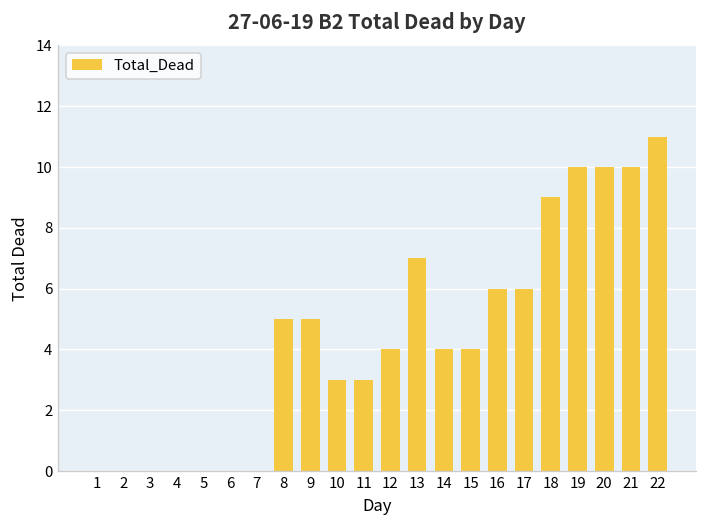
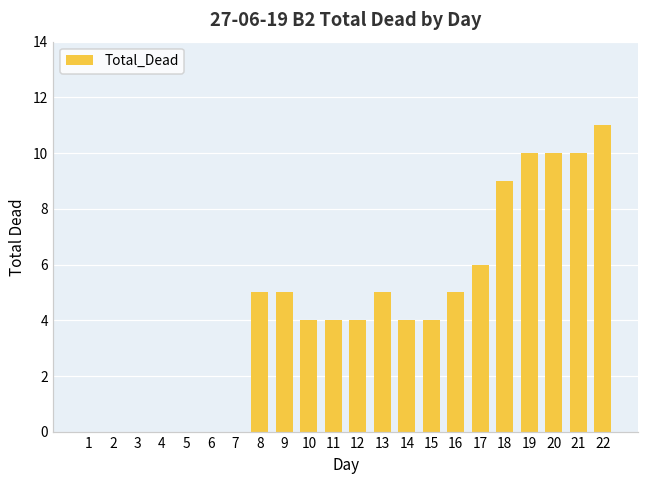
  {
    "1": 0,
    "2": 0,
    "3": 0,
    "4": 0,
    "5": 0,
    "6": 0,
    "7": 0,
    "8": 5,
    "9": 5,
-   "10": 3,
-   "11": 3,
+   "10": 4,
+   "11": 4,
    "12": 4,
-   "13": 7,
+   "13": 5,
    "14": 4,
    "15": 4,
-   "16": 6,
+   "16": 5,
    "17": 6,
    "18": 9,
    "19": 10,
    "20": 10,
    "21": 10,
    "22": 11
  }
